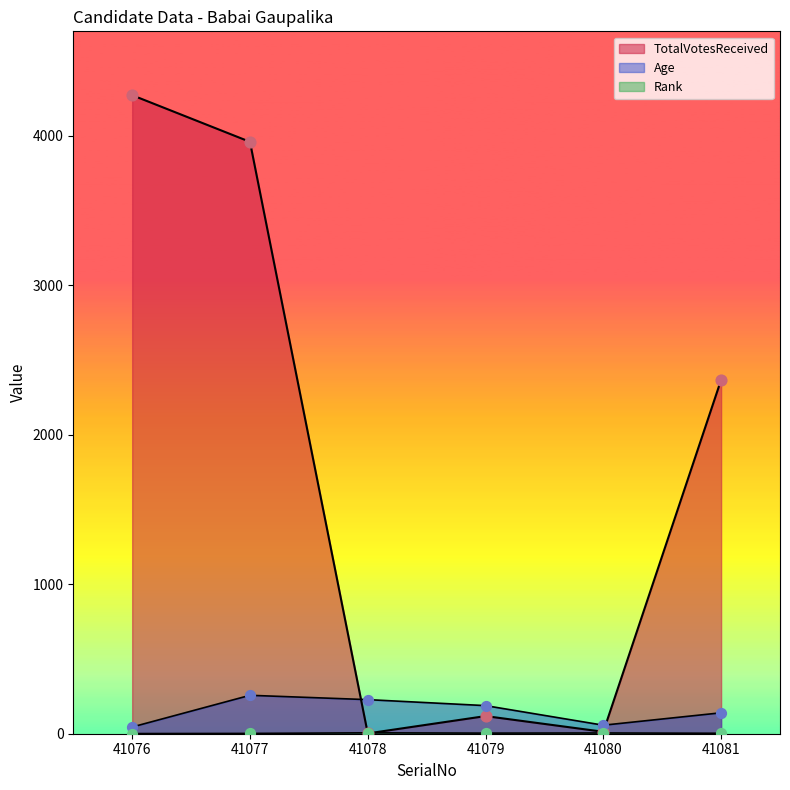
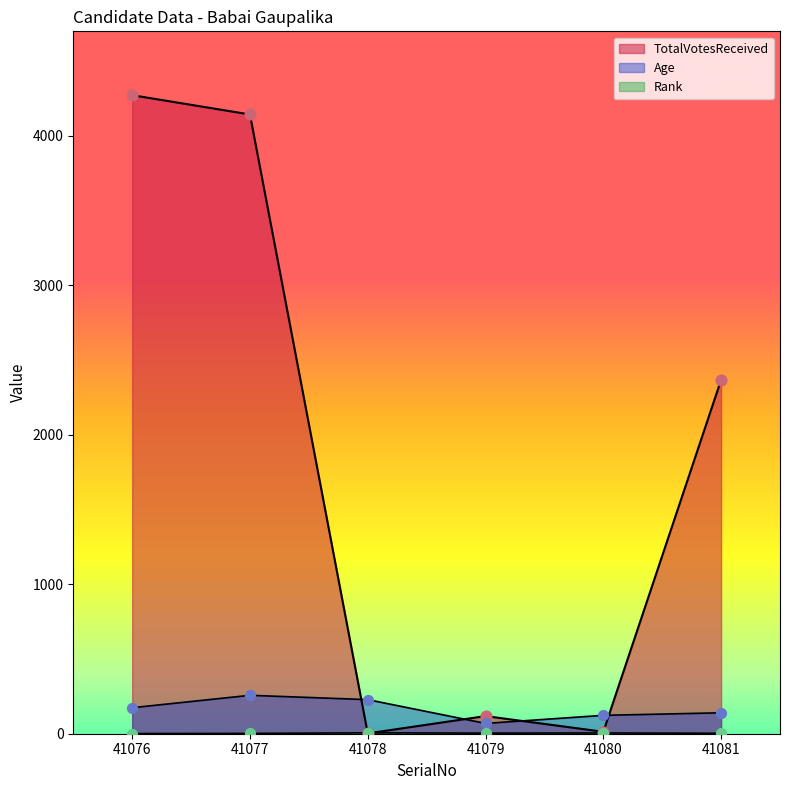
  {
    "TotalVotesReceived": {
      "41076": 4270,
-     "41077": 3960,
+     "41077": 4140,
      "41079": 120,
      "41081": 2370
    },
    "Age": {
-     "41076": 50,
+     "41076": 170,
      "41077": 260,
      "41078": 230,
-     "41079": 190,
-     "41080": 60,
+     "41079": 70,
+     "41080": 120,
      "41081": 140
    },
    "Rank": {
      "41076": 0,
      "41077": 0,
      "41079": 0,
      "41081": 0
    }
  }
